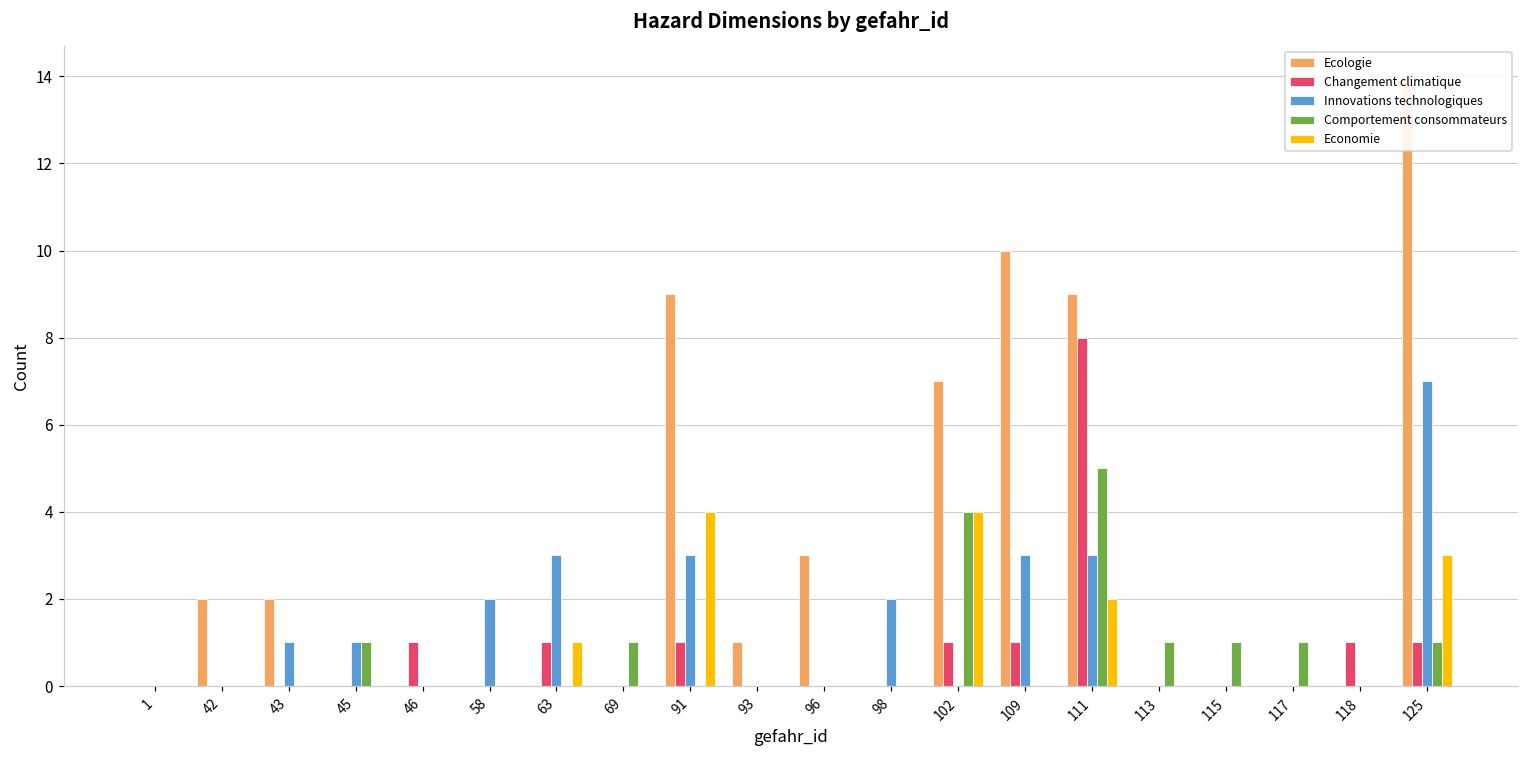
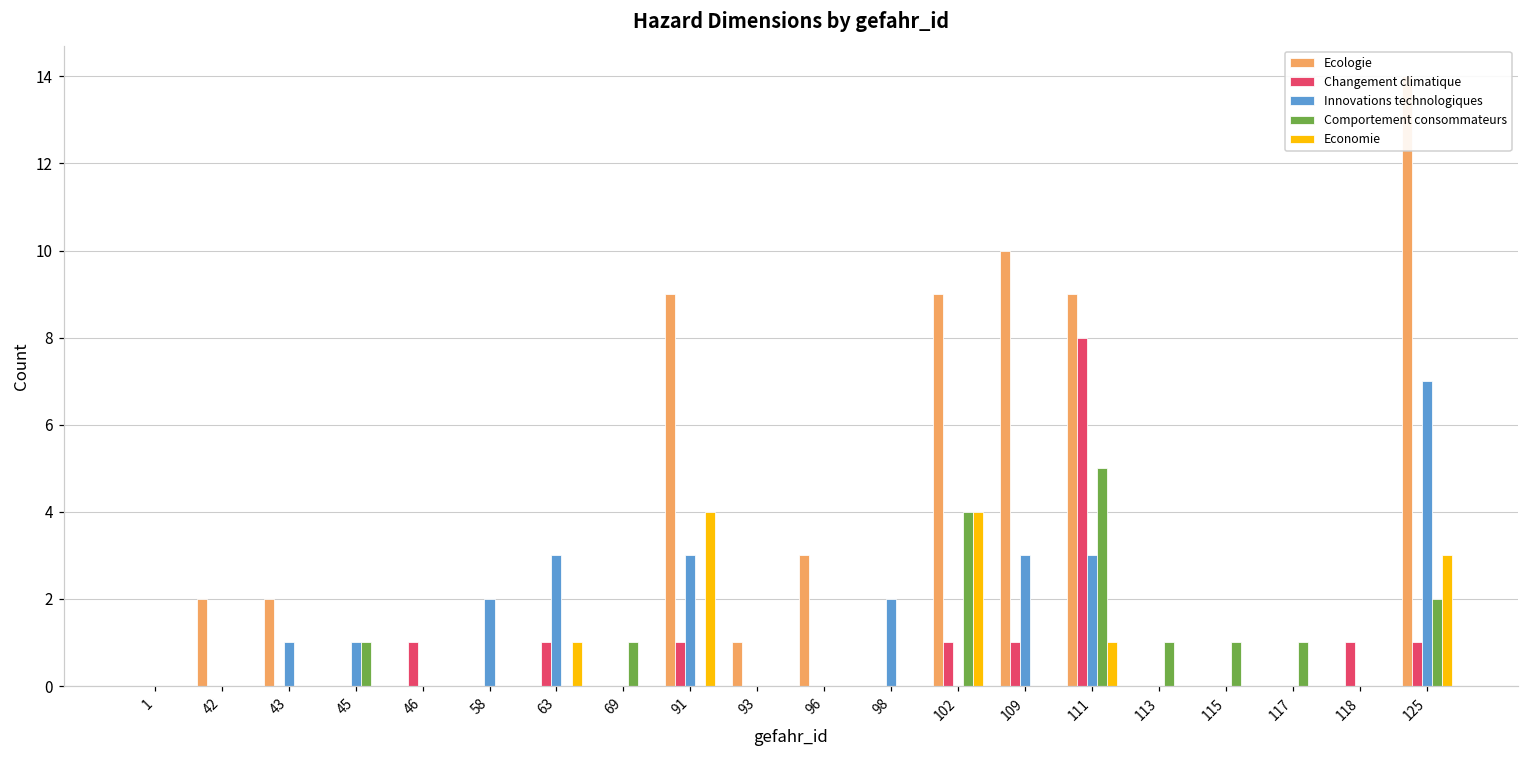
  {
    "Ecologie": {
      "1": 0,
      "42": 2,
      "43": 2,
      "45": 0,
      "46": 0,
      "58": 0,
      "63": 0,
      "69": 0,
      "91": 9,
      "93": 1,
      "96": 3,
      "98": 0,
-     "102": 7,
+     "102": 9,
      "109": 10,
      "111": 9,
      "113": 0,
      "115": 0,
      "117": 0,
      "118": 0
    },
    "Changement climatique": {
      "1": 0,
      "42": 0,
      "43": 0,
      "45": 0,
      "46": 1,
      "58": 0,
      "63": 1,
      "69": 0,
      "91": 1,
      "93": 0,
      "96": 0,
      "98": 0,
      "102": 1,
      "109": 1,
      "111": 8,
      "113": 0,
      "115": 0,
      "117": 0,
      "118": 1,
      "125": 1
    },
    "Innovations technologiques": {
      "1": 0,
      "42": 0,
      "43": 1,
      "45": 1,
      "46": 0,
      "58": 2,
      "63": 3,
      "69": 0,
      "91": 3,
      "93": 0,
      "96": 0,
      "98": 2,
      "102": 0,
      "109": 3,
      "111": 3,
      "113": 0,
      "115": 0,
      "117": 0,
      "118": 0,
      "125": 7
    },
    "Comportement consommateurs": {
      "1": 0,
      "42": 0,
      "43": 0,
      "45": 1,
      "46": 0,
      "58": 0,
      "63": 0,
      "69": 1,
      "91": 0,
      "93": 0,
      "96": 0,
      "98": 0,
      "102": 4,
      "109": 0,
      "111": 5,
      "113": 1,
      "115": 1,
      "117": 1,
      "118": 0,
-     "125": 1
+     "125": 2
    },
    "Economie": {
      "1": 0,
      "42": 0,
      "43": 0,
      "45": 0,
      "46": 0,
      "58": 0,
      "63": 1,
      "69": 0,
      "91": 4,
      "93": 0,
      "96": 0,
      "98": 0,
      "102": 4,
      "109": 0,
-     "111": 2,
+     "111": 1,
      "113": 0,
      "115": 0,
      "117": 0,
      "118": 0,
      "125": 3
    }
  }
